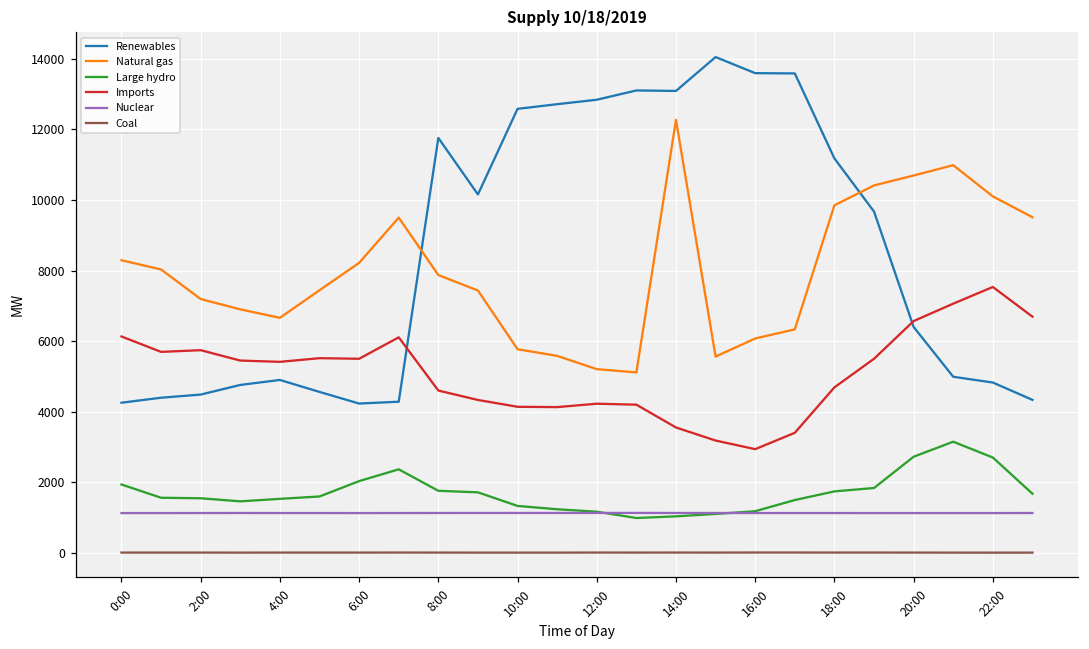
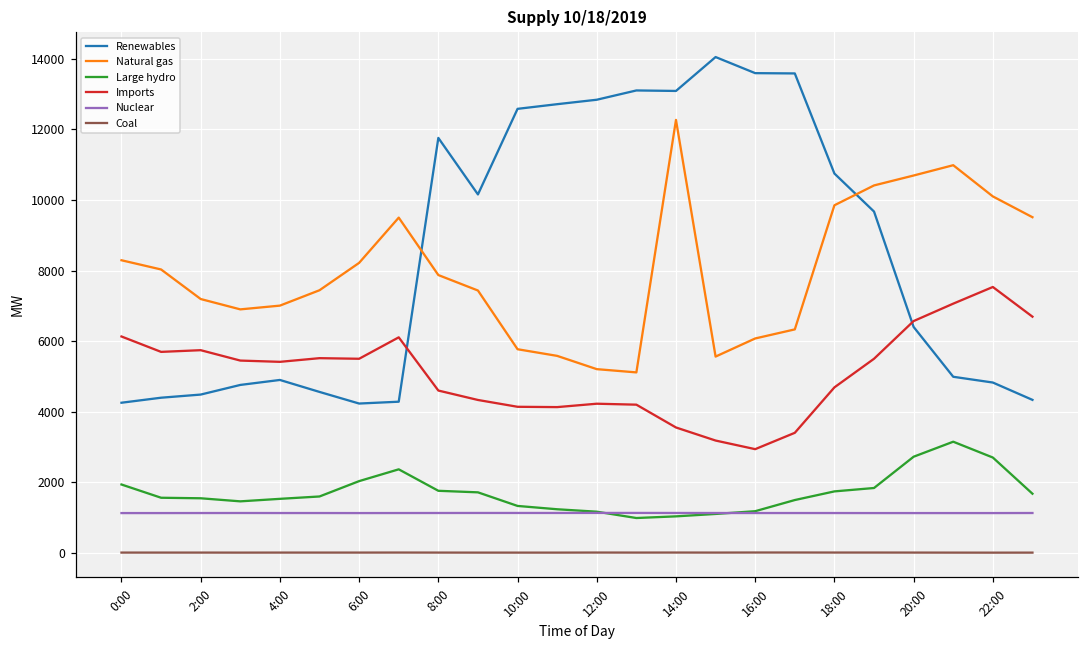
  {
    "Renewables": {
      "0:00": 4300,
      "2:00": 4500,
      "4:00": 4900,
      "6:00": 4200,
      "8:00": 11800,
      "10:00": 12600,
      "12:00": 12800,
      "14:00": 13100,
      "16:00": 13600,
-     "18:00": 11200,
+     "18:00": 10700,
      "20:00": 6400,
      "22:00": 4800
    },
    "Natural gas": {
      "0:00": 8300,
      "2:00": 7200,
-     "4:00": 6700,
+     "4:00": 7000,
      "6:00": 8200,
      "8:00": 7900,
      "10:00": 5800,
      "12:00": 5200,
      "14:00": 12300,
      "16:00": 6100,
      "18:00": 9900,
      "20:00": 10700,
      "22:00": 10100
    },
    "Large hydro": {
      "0:00": 1900,
      "2:00": 1600,
      "4:00": 1500,
      "6:00": 2000,
      "8:00": 1800,
      "10:00": 1300,
      "14:00": 1000,
      "18:00": 1700,
      "20:00": 2700,
      "22:00": 2700
    },
    "Imports": {
      "0:00": 6100,
      "2:00": 5700,
      "4:00": 5400,
      "6:00": 5500,
      "8:00": 4600,
      "10:00": 4100,
      "12:00": 4200,
      "14:00": 3600,
      "16:00": 2900,
      "18:00": 4700,
      "20:00": 6600,
      "22:00": 7500
    },
    "Nuclear": {
      "0:00": 1100,
      "2:00": 1100,
      "4:00": 1100,
      "6:00": 1100,
      "8:00": 1100,
      "10:00": 1100,
      "14:00": 1100,
      "18:00": 1100,
      "20:00": 1100,
      "22:00": 1100
    },
    "Coal": {
      "0:00": 0,
      "2:00": 0,
      "4:00": 0,
      "6:00": 0,
      "8:00": 0,
      "10:00": 0,
      "12:00": 0,
      "14:00": 0,
      "16:00": 0,
      "18:00": 0,
      "20:00": 0,
      "22:00": 0
    }
  }
